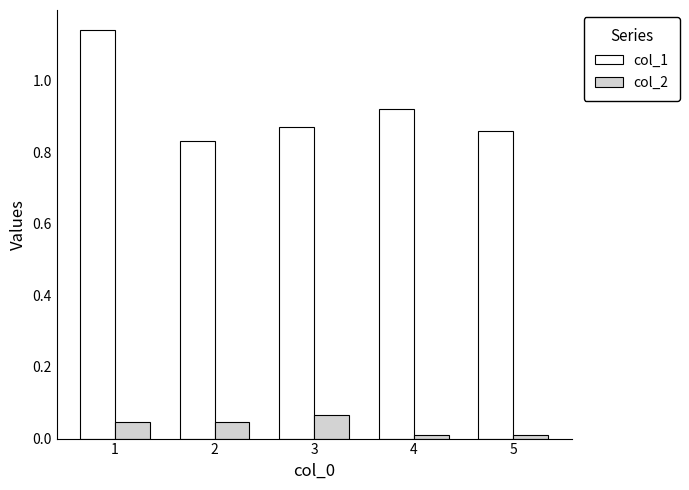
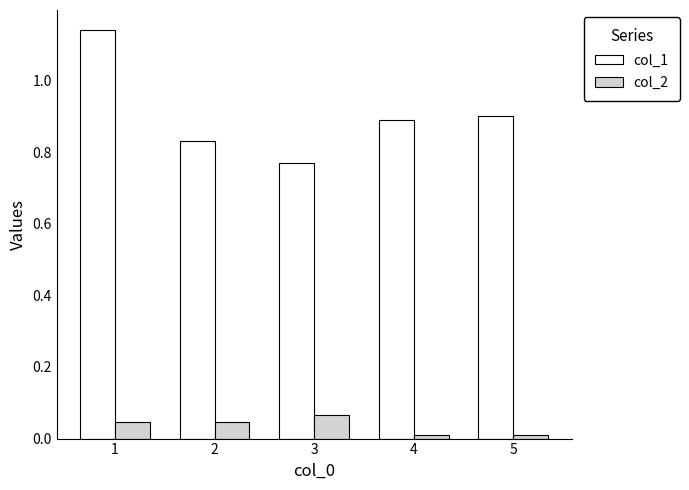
  {
    "col_1": {
      "1": 1.14,
      "2": 0.83,
-     "3": 0.87,
-     "4": 0.92,
-     "5": 0.86
+     "3": 0.77,
+     "4": 0.89,
+     "5": 0.90
    },
    "col_2": {
      "1": 0.05,
      "2": 0.05,
      "3": 0.07,
      "4": 0.01,
      "5": 0.01
    }
  }
